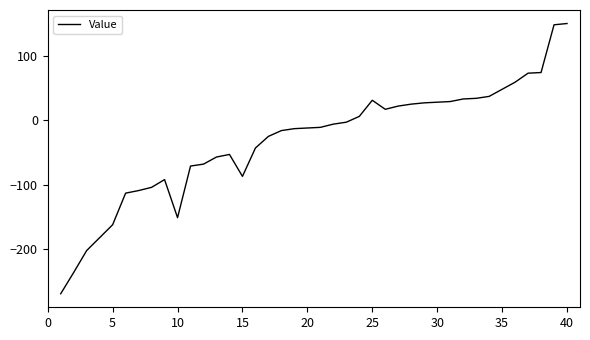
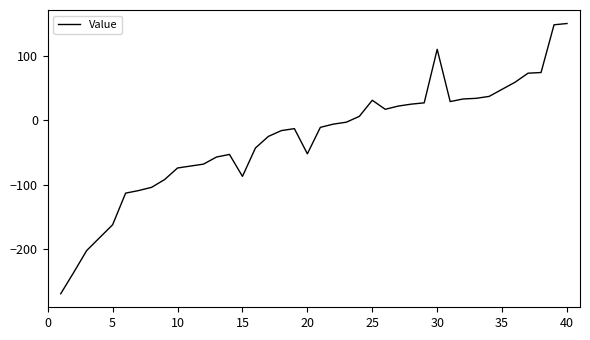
  {
    "5": -160,
-   "10": -150,
+   "10": -70,
    "15": -90,
-   "20": -10,
+   "20": -50,
    "25": 30,
-   "30": 30,
+   "30": 110,
    "35": 50,
    "40": 150
  }
